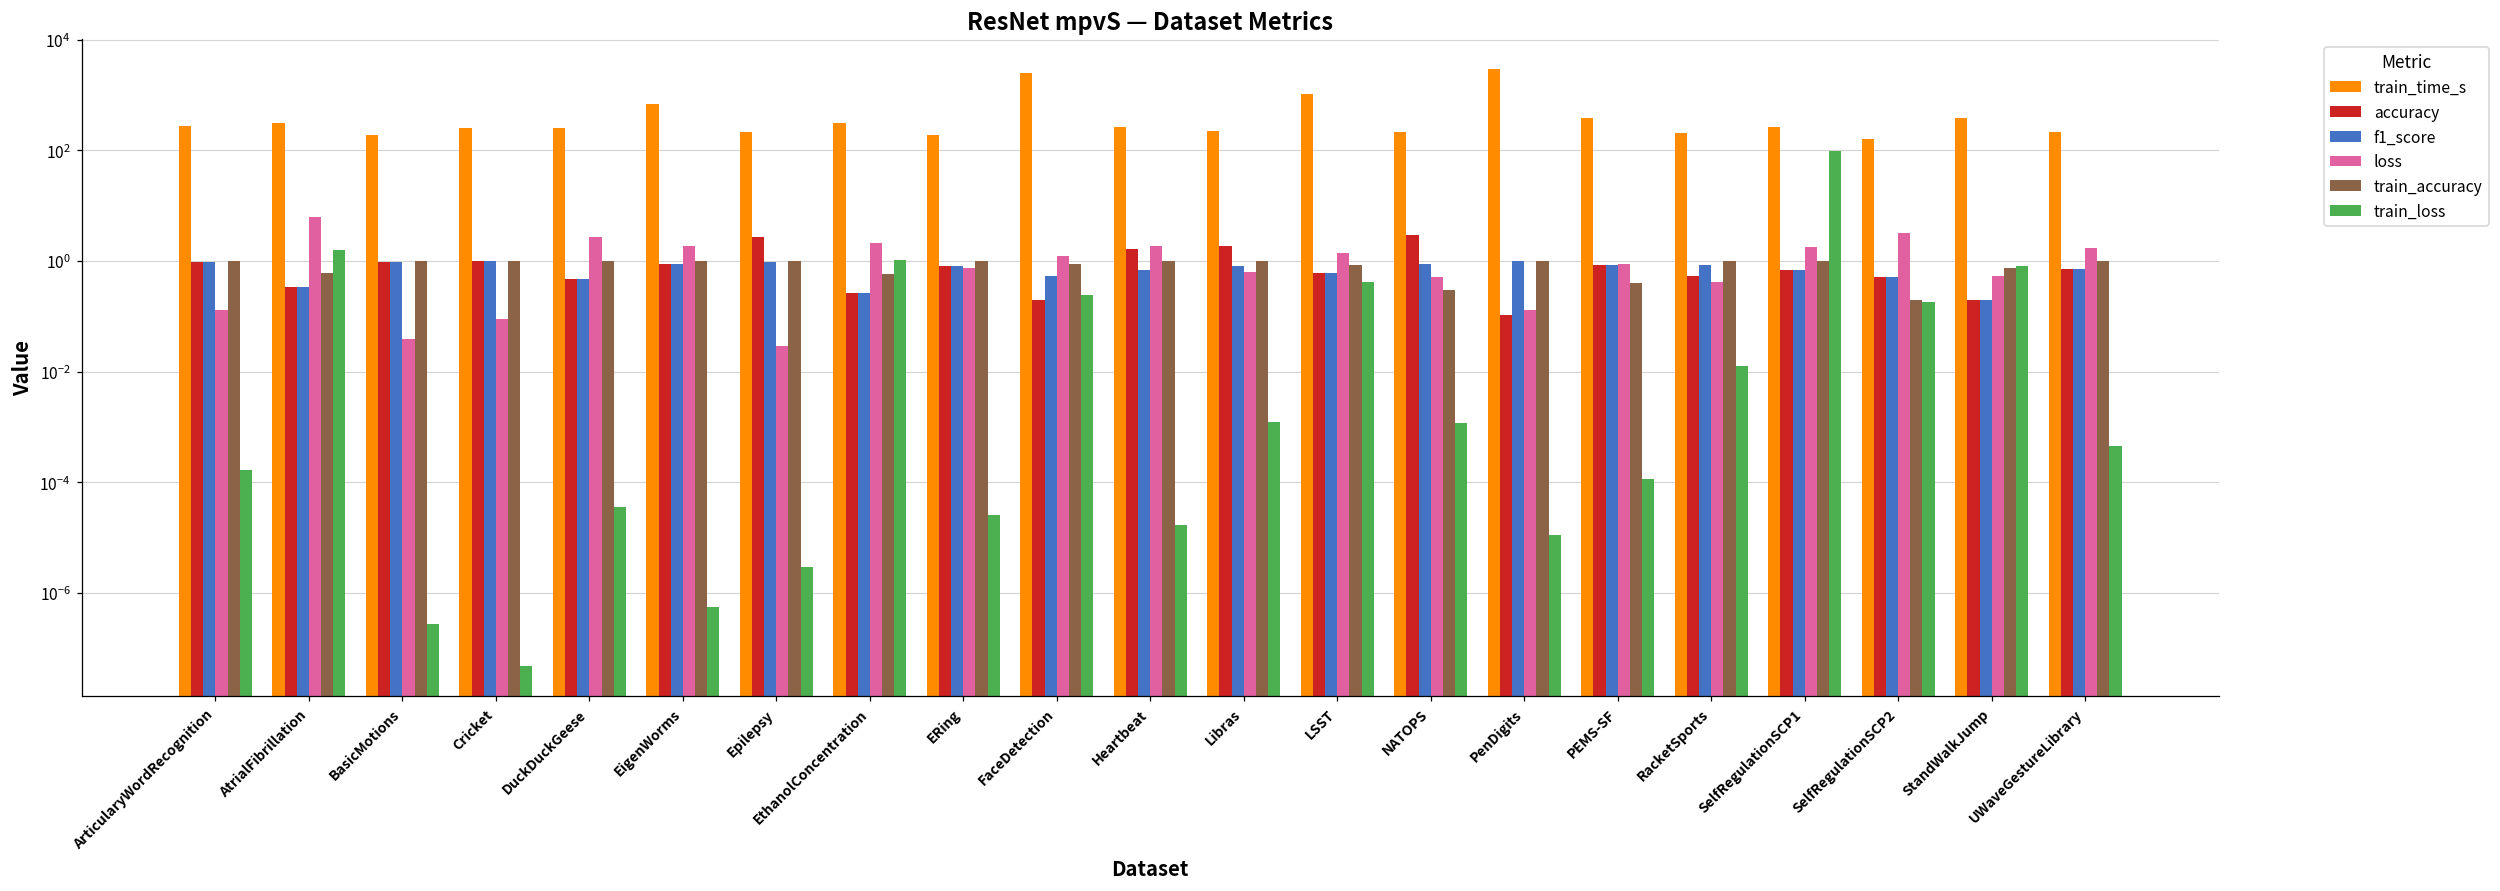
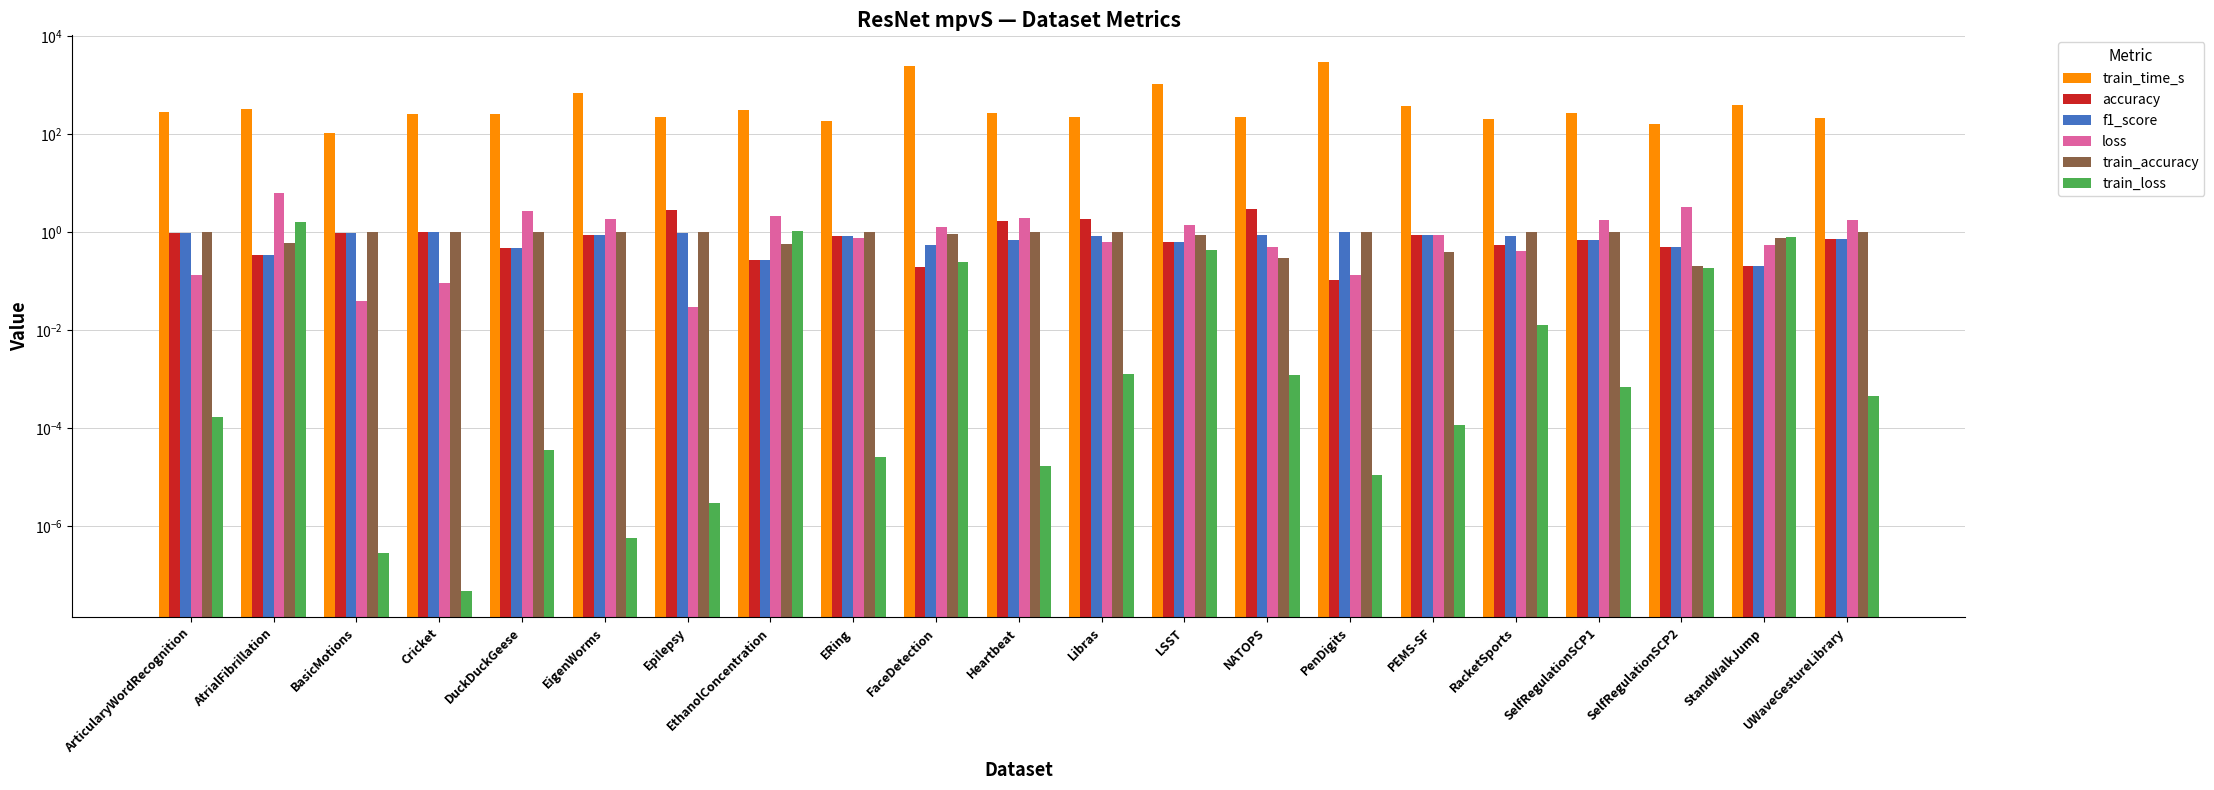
  {
    "train_time_s": {
      "ArticularyWordRecognition": 300,
      "AtrialFibrillation": 300,
-     "BasicMotions": 190,
+     "BasicMotions": 100,
      "Cricket": 300,
      "DuckDuckGeese": 300,
      "EigenWorms": 700,
      "Epilepsy": 200,
      "EthanolConcentration": 300,
      "ERing": 190,
      "FaceDetection": 2000,
      "Heartbeat": 300,
      "Libras": 200,
      "LSST": 1100,
      "NATOPS": 200,
      "PenDigits": 3000,
      "PEMS-SF": 400,
      "RacketSports": 210,
      "SelfRegulationSCP1": 300,
      "SelfRegulationSCP2": 160,
      "StandWalkJump": 400,
      "UWaveGestureLibrary": 200
    },
    "accuracy": {
      "ArticularyWordRecognition": 1.0,
      "AtrialFibrillation": 0.3,
      "BasicMotions": 1.0,
      "Cricket": 1.0,
      "DuckDuckGeese": 0.5,
      "EigenWorms": 0.9,
      "Epilepsy": 3,
      "EthanolConcentration": 0.3,
      "ERing": 0.8,
      "FaceDetection": 0.19,
      "Heartbeat": 1.7,
      "Libras": 1.9,
      "LSST": 0.6,
      "NATOPS": 3,
      "PenDigits": 0.11,
      "PEMS-SF": 0.9,
      "RacketSports": 0.5,
      "SelfRegulationSCP1": 0.7,
      "SelfRegulationSCP2": 0.5,
      "StandWalkJump": 0.20,
      "UWaveGestureLibrary": 0.7
    },
    "f1_score": {
      "ArticularyWordRecognition": 1.0,
      "AtrialFibrillation": 0.3,
      "BasicMotions": 1.0,
      "Cricket": 1.0,
      "DuckDuckGeese": 0.5,
      "EigenWorms": 0.9,
      "Epilepsy": 1.0,
      "EthanolConcentration": 0.3,
      "ERing": 0.8,
      "FaceDetection": 0.5,
      "Heartbeat": 0.7,
      "Libras": 0.8,
      "LSST": 0.6,
      "NATOPS": 0.9,
      "PenDigits": 1.0,
      "PEMS-SF": 0.9,
      "RacketSports": 0.8,
      "SelfRegulationSCP1": 0.7,
      "SelfRegulationSCP2": 0.5,
      "StandWalkJump": 0.20,
      "UWaveGestureLibrary": 0.7
    },
    "loss": {
      "ArticularyWordRecognition": 0.13,
      "AtrialFibrillation": 6,
      "BasicMotions": 0.04,
      "Cricket": 0.09,
      "DuckDuckGeese": 3,
      "EigenWorms": 1.8,
      "Epilepsy": 0.03,
      "EthanolConcentration": 2.1,
      "ERing": 0.8,
      "FaceDetection": 1.2,
      "Heartbeat": 1.9,
      "Libras": 0.6,
      "LSST": 1.4,
      "NATOPS": 0.5,
      "PenDigits": 0.13,
      "PEMS-SF": 0.9,
      "RacketSports": 0.4,
      "SelfRegulationSCP1": 1.8,
      "SelfRegulationSCP2": 3,
      "StandWalkJump": 0.5,
      "UWaveGestureLibrary": 1.7
    },
    "train_accuracy": {
      "ArticularyWordRecognition": 1.0,
      "AtrialFibrillation": 0.6,
      "BasicMotions": 1.0,
      "Cricket": 1.0,
      "DuckDuckGeese": 1.0,
      "EigenWorms": 1.0,
      "Epilepsy": 1.0,
      "EthanolConcentration": 0.6,
      "ERing": 1.0,
      "FaceDetection": 0.9,
      "Heartbeat": 1.0,
      "Libras": 1.0,
      "LSST": 0.9,
      "NATOPS": 0.3,
      "PenDigits": 1.0,
      "PEMS-SF": 0.4,
      "RacketSports": 1.0,
      "SelfRegulationSCP1": 1.0,
      "SelfRegulationSCP2": 0.20,
      "StandWalkJump": 0.8,
      "UWaveGestureLibrary": 1.0
    },
    "train_loss": {
      "ArticularyWordRecognition": 0.00017,
      "AtrialFibrillation": 1.6,
      "BasicMotions": 0.0000003,
      "Cricket": 0.00000005,
      "DuckDuckGeese": 0.00004,
      "EigenWorms": 0.0000006,
      "Epilepsy": 0.000003,
      "EthanolConcentration": 1.0,
      "ERing": 0.00003,
      "FaceDetection": 0.2,
      "Heartbeat": 0.000017,
      "Libras": 0.0013,
      "LSST": 0.4,
      "NATOPS": 0.0012,
      "PenDigits": 0.000011,
      "PEMS-SF": 0.00012,
      "RacketSports": 0.013,
-     "SelfRegulationSCP1": 100,
+     "SelfRegulationSCP1": 0.0007,
      "SelfRegulationSCP2": 0.18,
      "StandWalkJump": 0.8,
      "UWaveGestureLibrary": 0.0005
    }
  }
